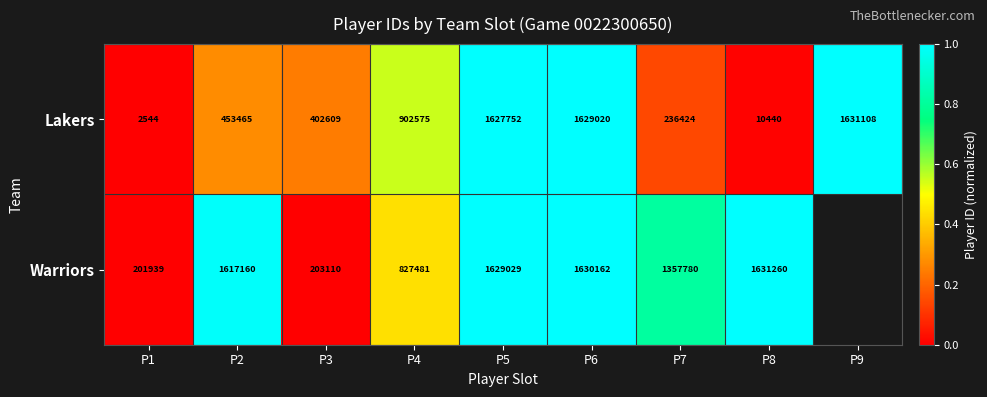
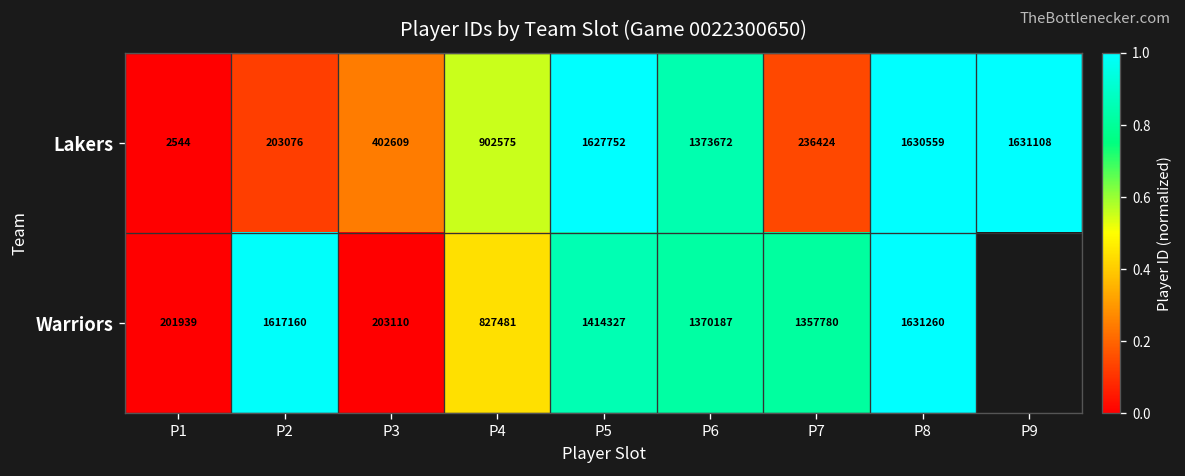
  {
    "Lakers": {
      "P1": 2544,
-     "P2": 453465,
+     "P2": 203076,
      "P3": 402609,
      "P4": 902575,
      "P5": 1627752,
-     "P6": 1629020,
+     "P6": 1373672,
      "P7": 236424,
-     "P8": 10440,
+     "P8": 1630559,
      "P9": 1631108
    },
    "Warriors": {
      "P1": 201939,
      "P2": 1617160,
      "P3": 203110,
      "P4": 827481,
-     "P5": 1629029,
-     "P6": 1630162,
+     "P5": 1414327,
+     "P6": 1370187,
      "P7": 1357780,
      "P8": 1631260
    }
  }
